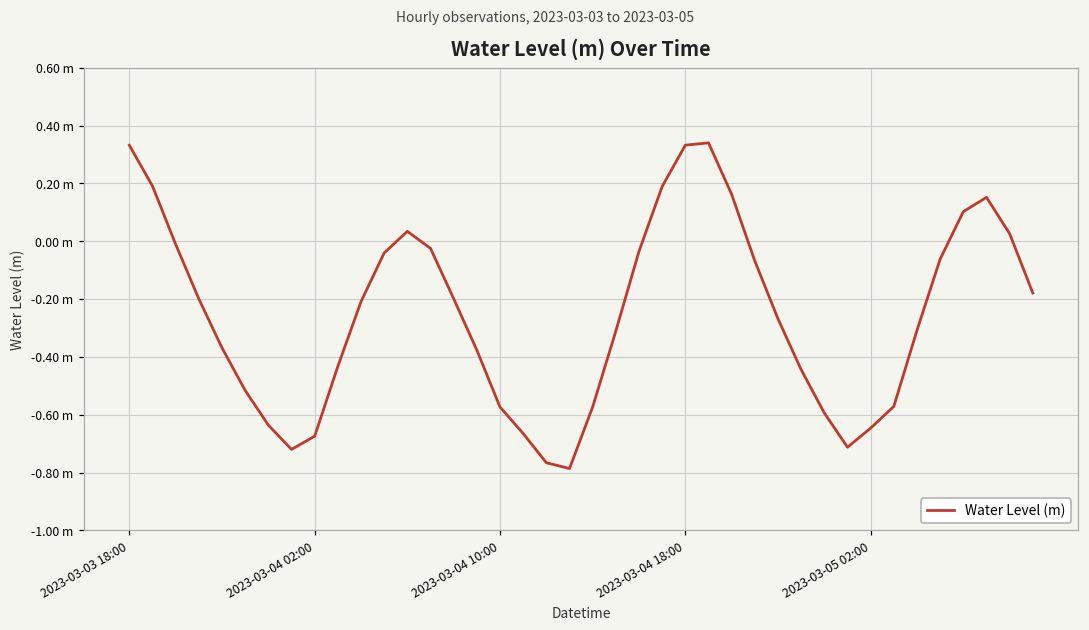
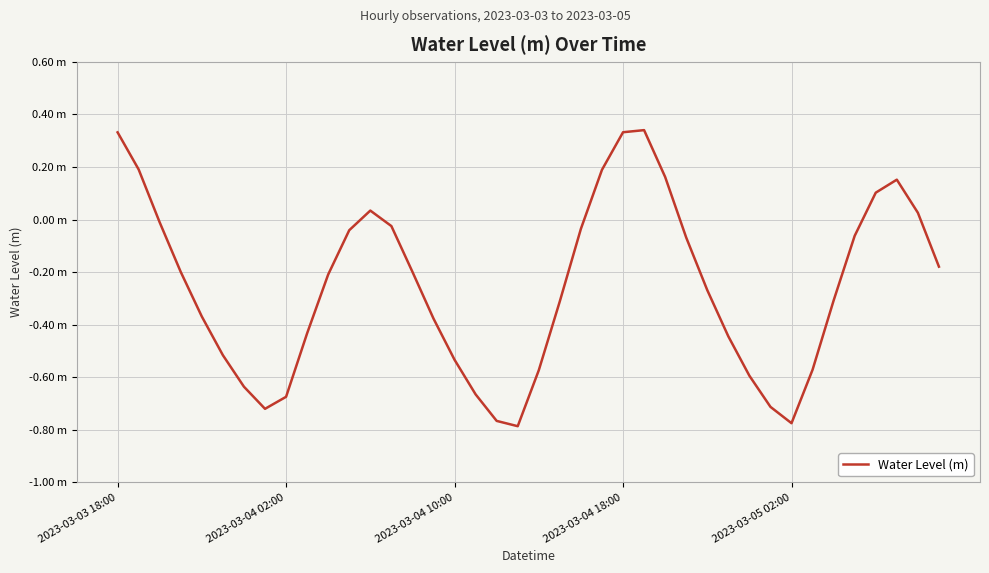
  {
    "2023-03-03 18:00": "0.33 m",
    "2023-03-04 02:00": "-0.67 m",
-   "2023-03-04 10:00": "-0.57 m",
+   "2023-03-04 10:00": "-0.53 m",
    "2023-03-04 18:00": "0.33 m",
-   "2023-03-05 02:00": "-0.65 m"
+   "2023-03-05 02:00": "-0.77 m"
  }
